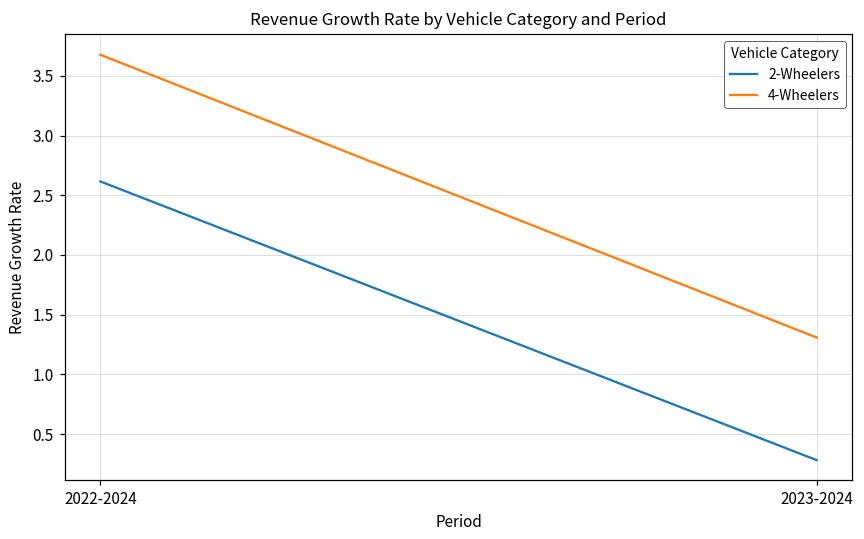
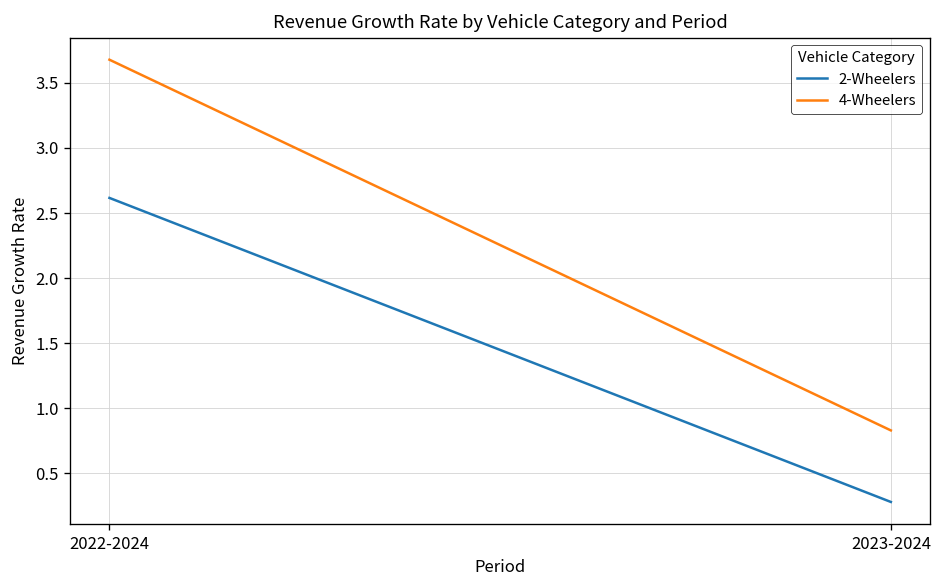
  {
    "2-Wheelers": {
      "2022-2024": 2.62,
      "2023-2024": 0.28
    },
    "4-Wheelers": {
      "2022-2024": 3.68,
-     "2023-2024": 1.31
+     "2023-2024": 0.83
    }
  }
